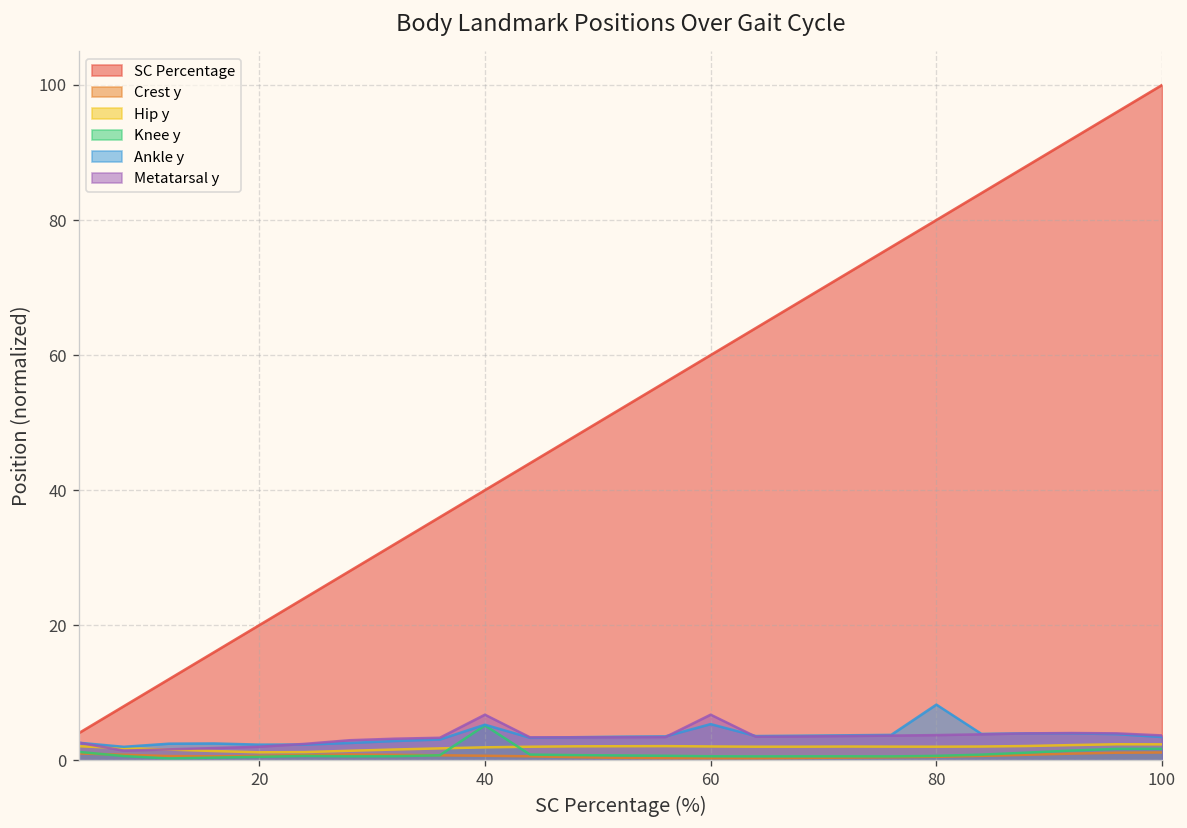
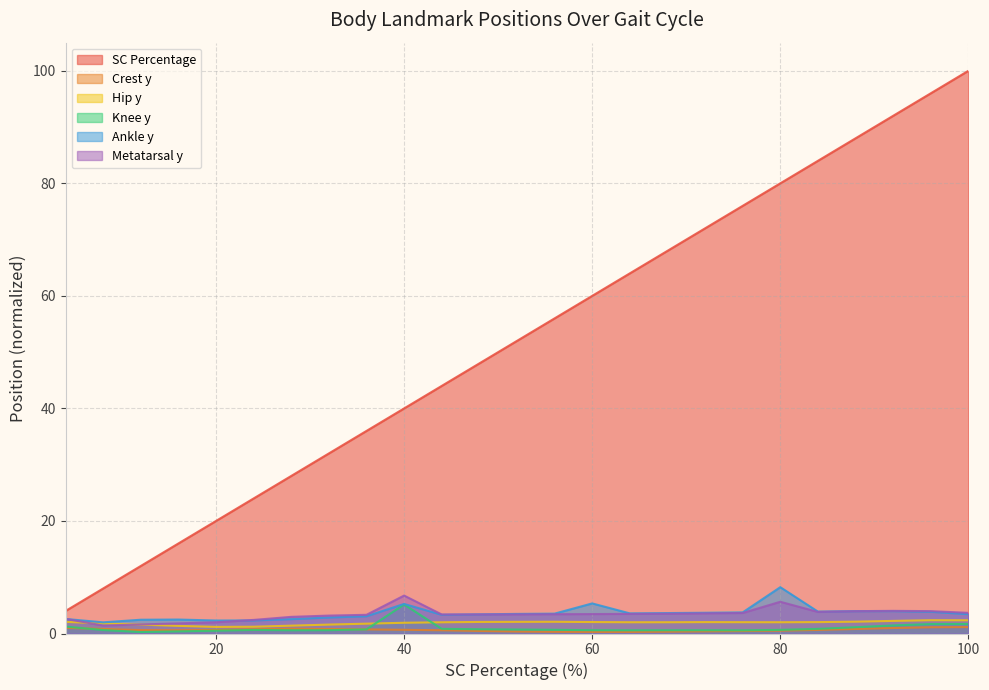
  {
    "Knee y": {
      "100": 2
    },
    "Ankle y": {
      "60": 5,
      "80": 8
    },
    "Metatarsal y": {
      "40": 7,
-     "60": 7,
-     "80": 4
+     "60": 3,
+     "80": 6
    }
  }
